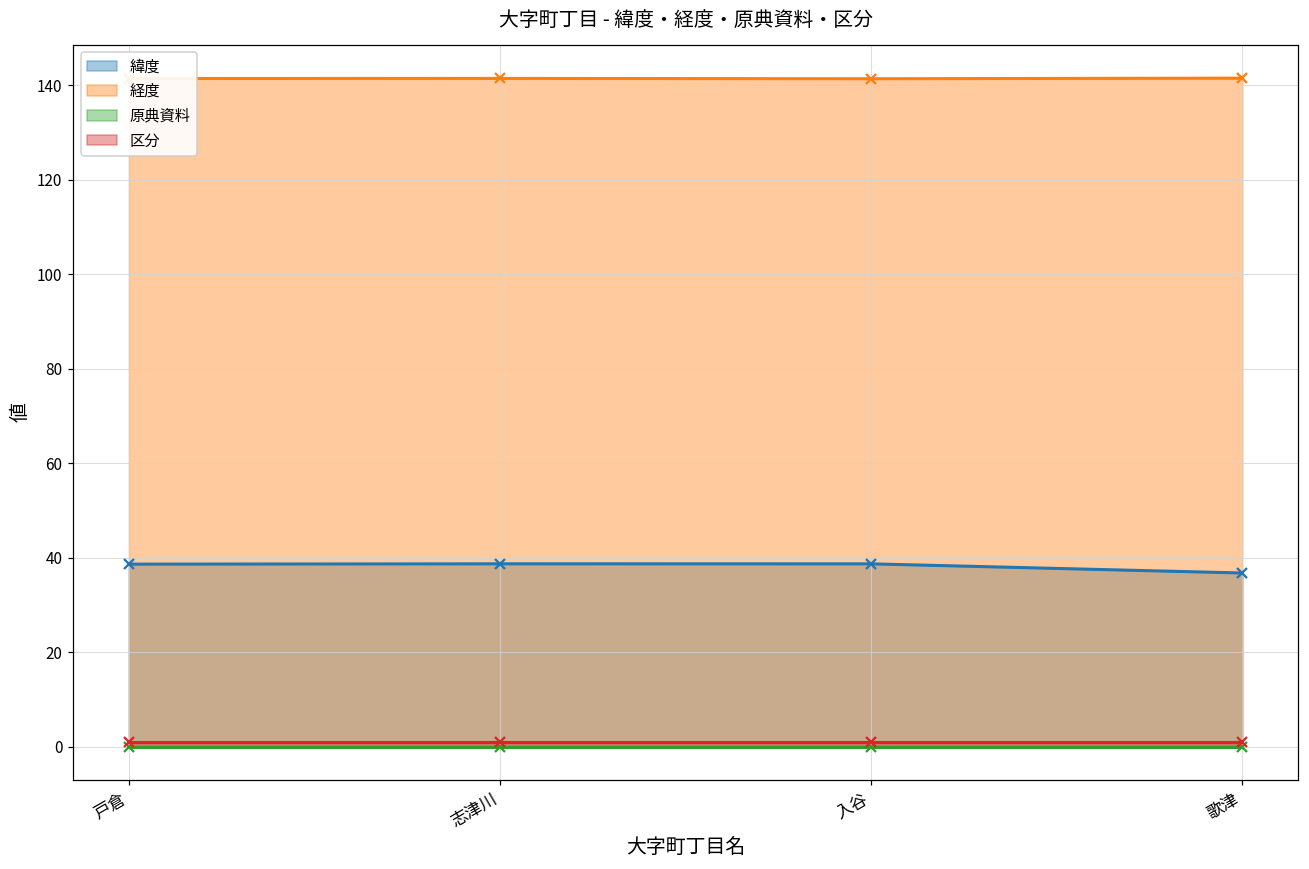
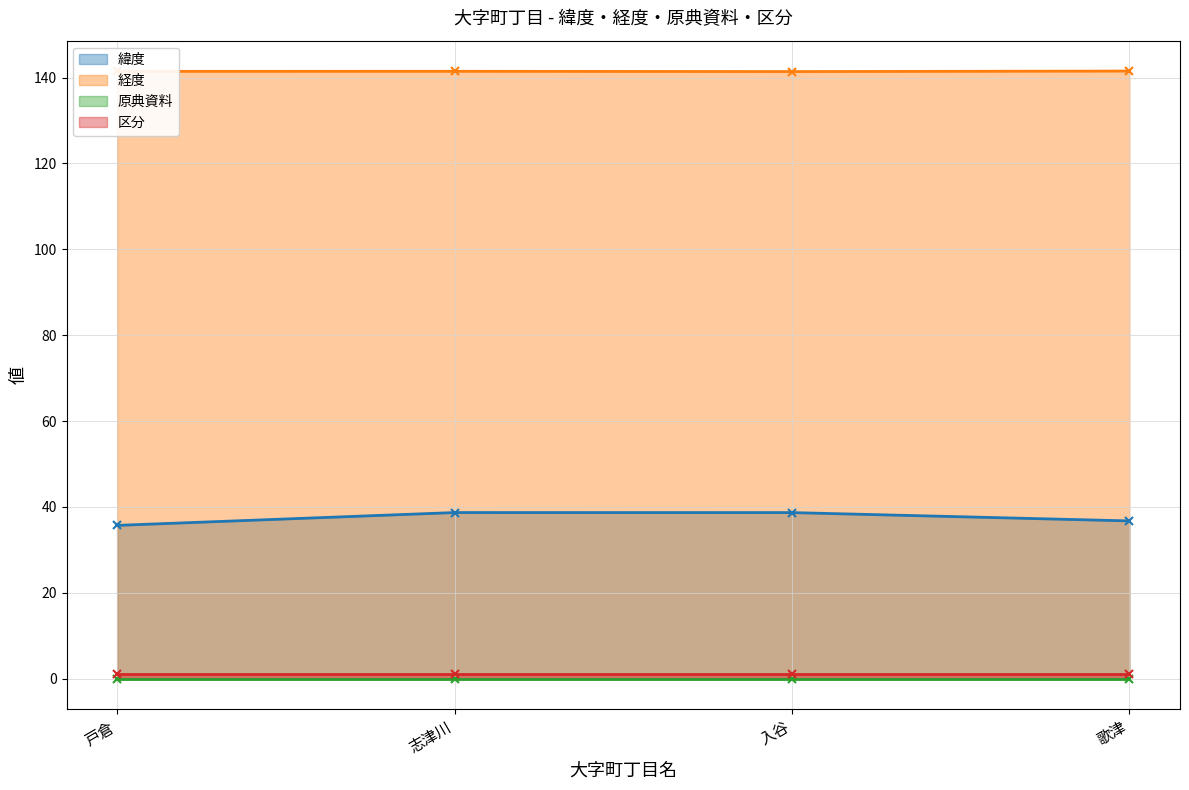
  {
    "緯度": {
-     "戸倉": 39,
+     "戸倉": 36,
      "志津川": 39,
      "入谷": 39,
      "歌津": 37
    },
    "原典資料": {
      "戸倉": 0,
      "志津川": 0,
      "入谷": 0,
      "歌津": 0
    }
  }
